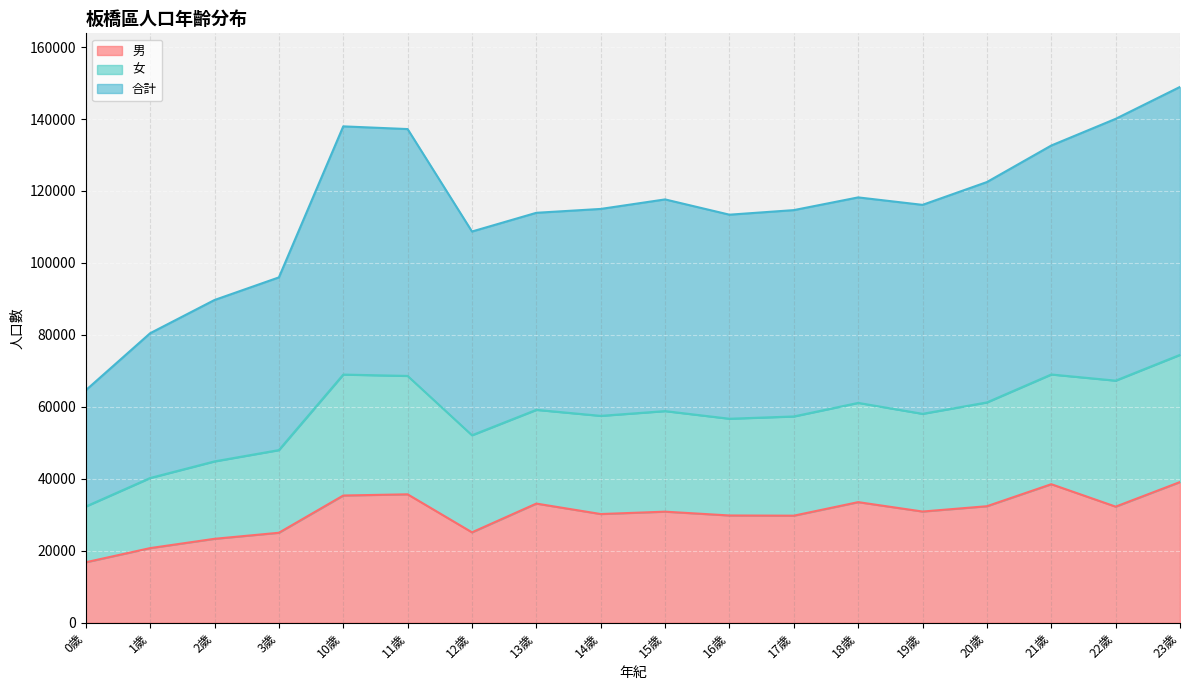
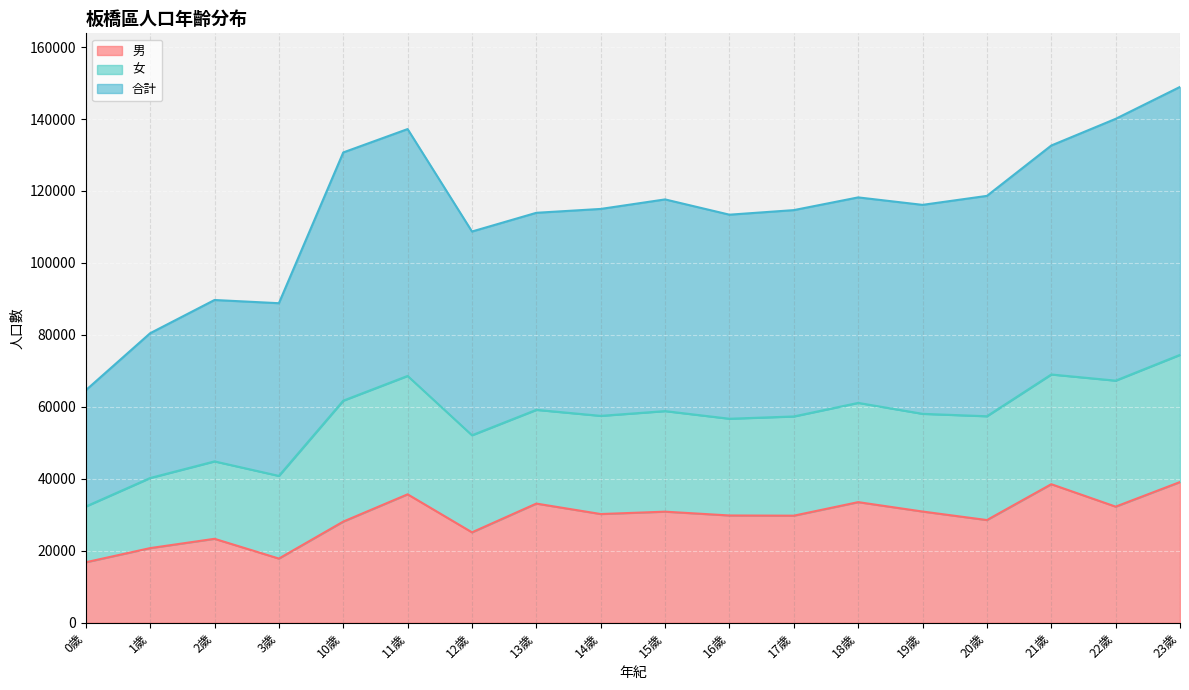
  {
    "男": {
      "0歲": 17000,
      "1歲": 21000,
      "2歲": 23000,
-     "3歲": 25000,
-     "10歲": 35000,
+     "3歲": 18000,
+     "10歲": 28000,
      "11歲": 36000,
      "12歲": 25000,
      "13歲": 33000,
      "14歲": 30000,
      "15歲": 31000,
      "16歲": 30000,
      "17歲": 30000,
      "18歲": 34000,
      "19歲": 31000,
-     "20歲": 32000,
+     "20歲": 29000,
      "21歲": 39000,
      "22歲": 32000,
      "23歲": 39000
    }
  }
